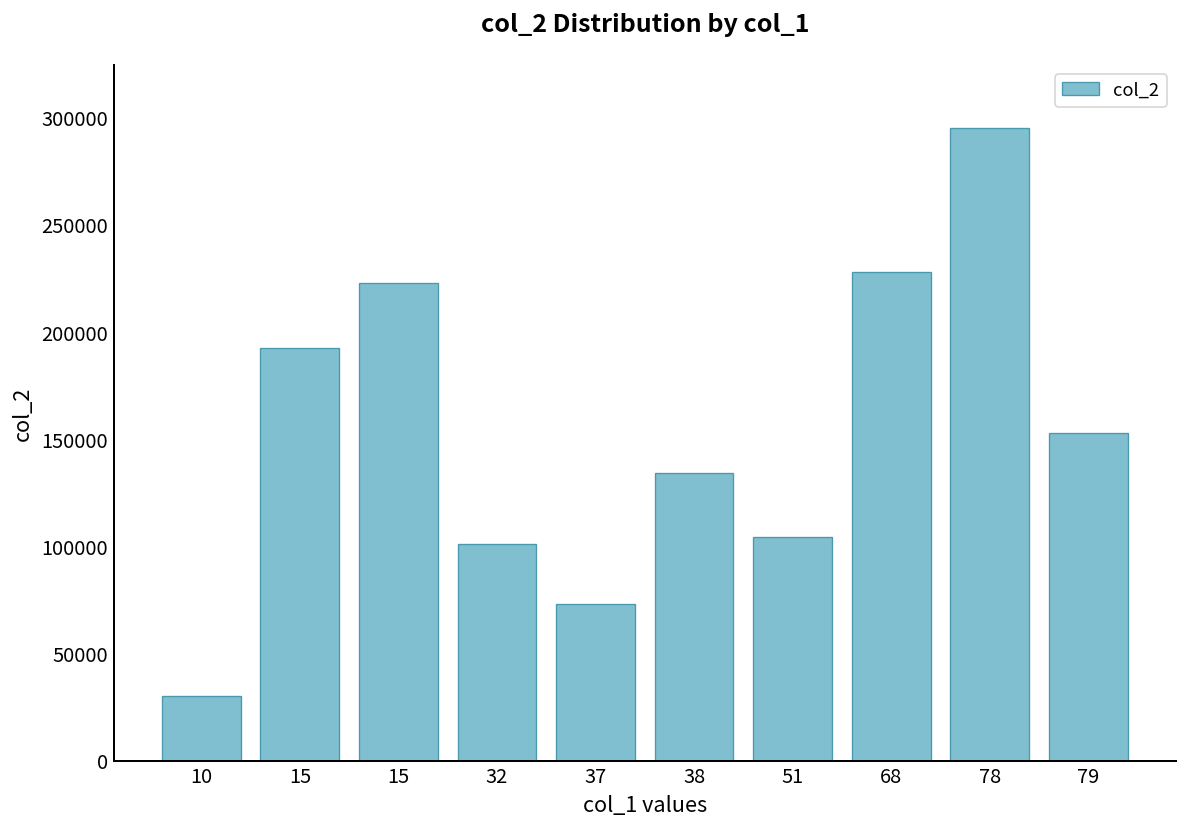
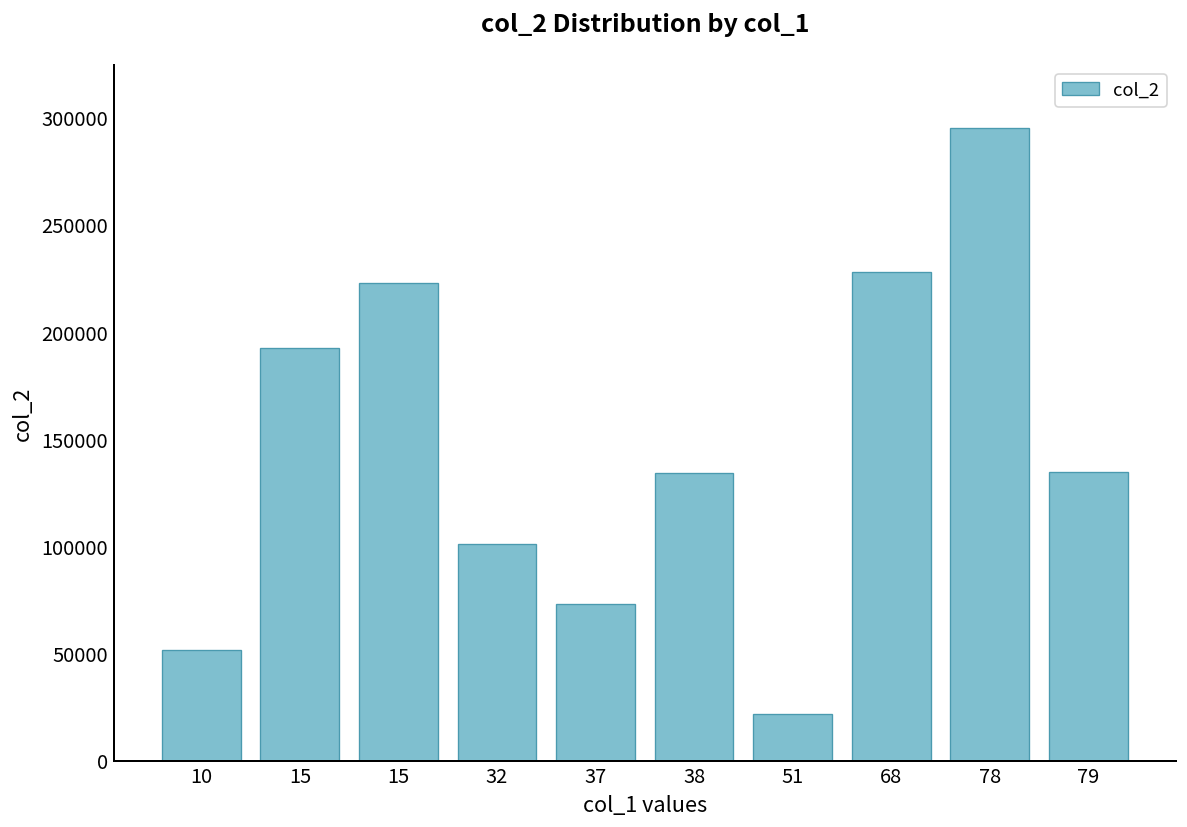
  {
-   "10": 30000,
+   "10": 52000,
    "32": 101000,
    "37": 73000,
    "38": 134000,
-   "51": 104000,
+   "51": 22000,
    "68": 228000,
    "78": 295000,
-   "79": 153000
+   "79": 135000
  }
